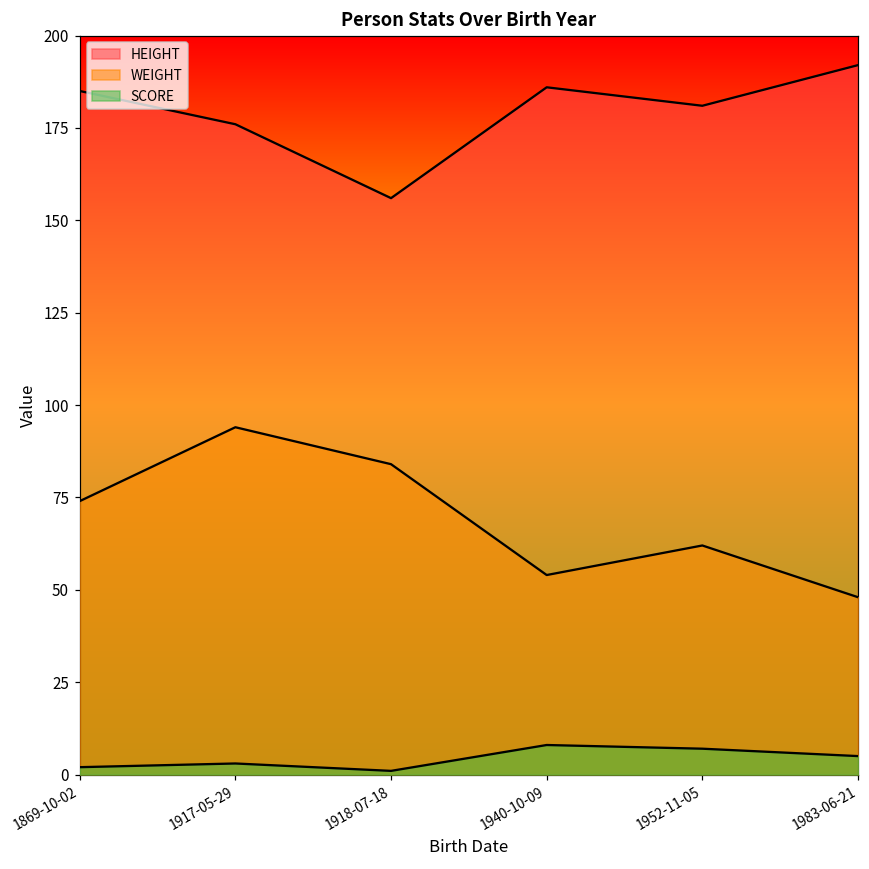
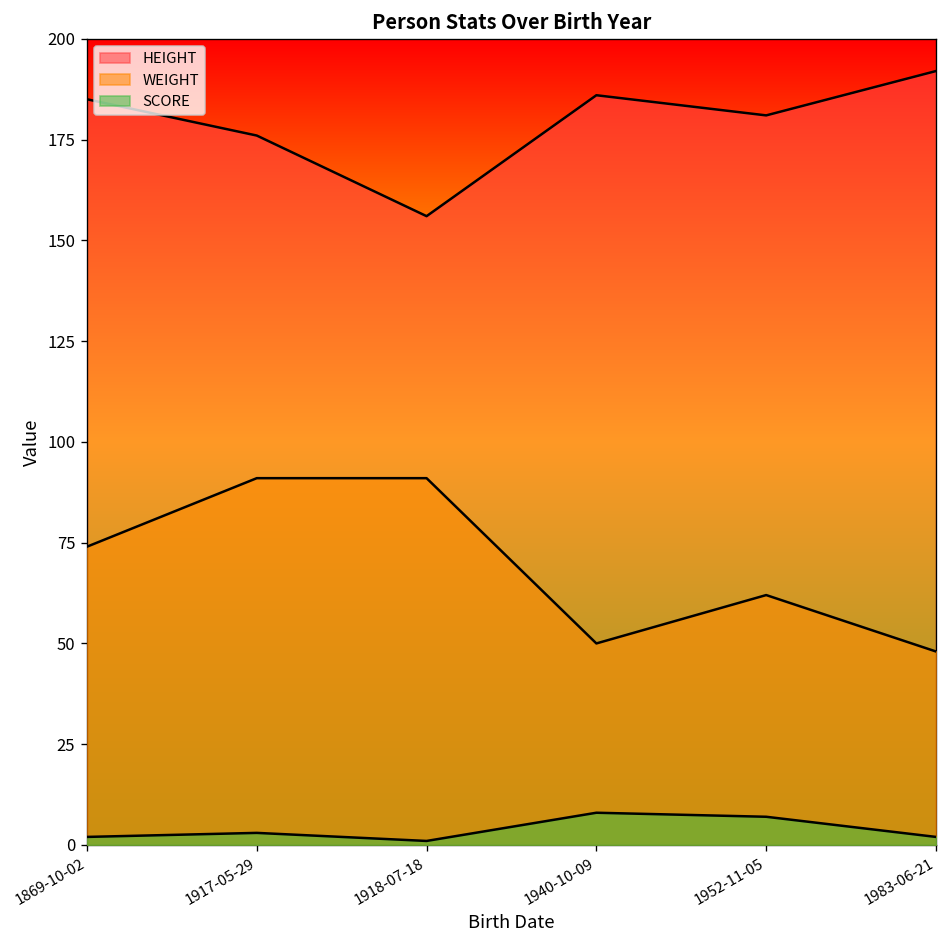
  {
    "HEIGHT": {
      "1869-10-02": 185,
      "1917-05-29": 176,
      "1918-07-18": 156,
      "1940-10-09": 186,
      "1952-11-05": 181,
      "1983-06-21": 192
    },
    "WEIGHT": {
      "1869-10-02": 74,
-     "1917-05-29": 94,
-     "1918-07-18": 84,
-     "1940-10-09": 54,
+     "1917-05-29": 91,
+     "1918-07-18": 91,
+     "1940-10-09": 50,
      "1952-11-05": 62,
      "1983-06-21": 48
    },
    "SCORE": {
      "1869-10-02": 2,
      "1917-05-29": 3,
      "1918-07-18": 1,
      "1940-10-09": 8,
      "1952-11-05": 7,
-     "1983-06-21": 5
+     "1983-06-21": 2
    }
  }
